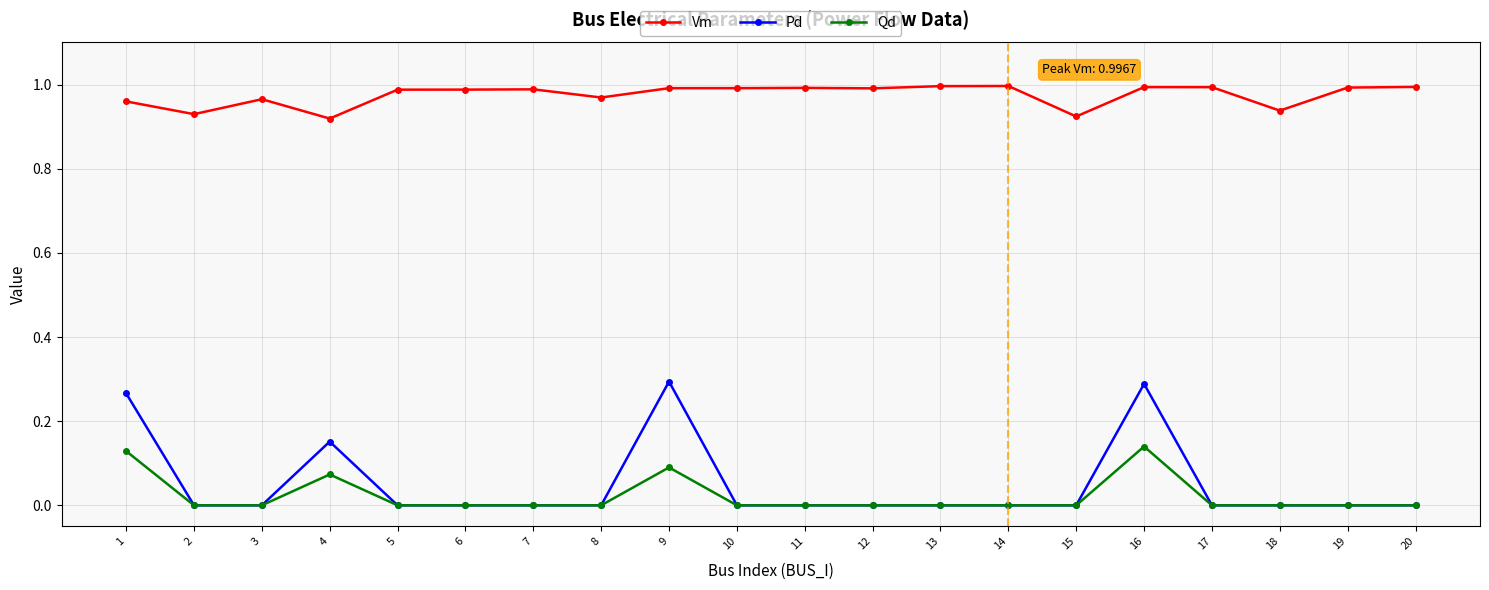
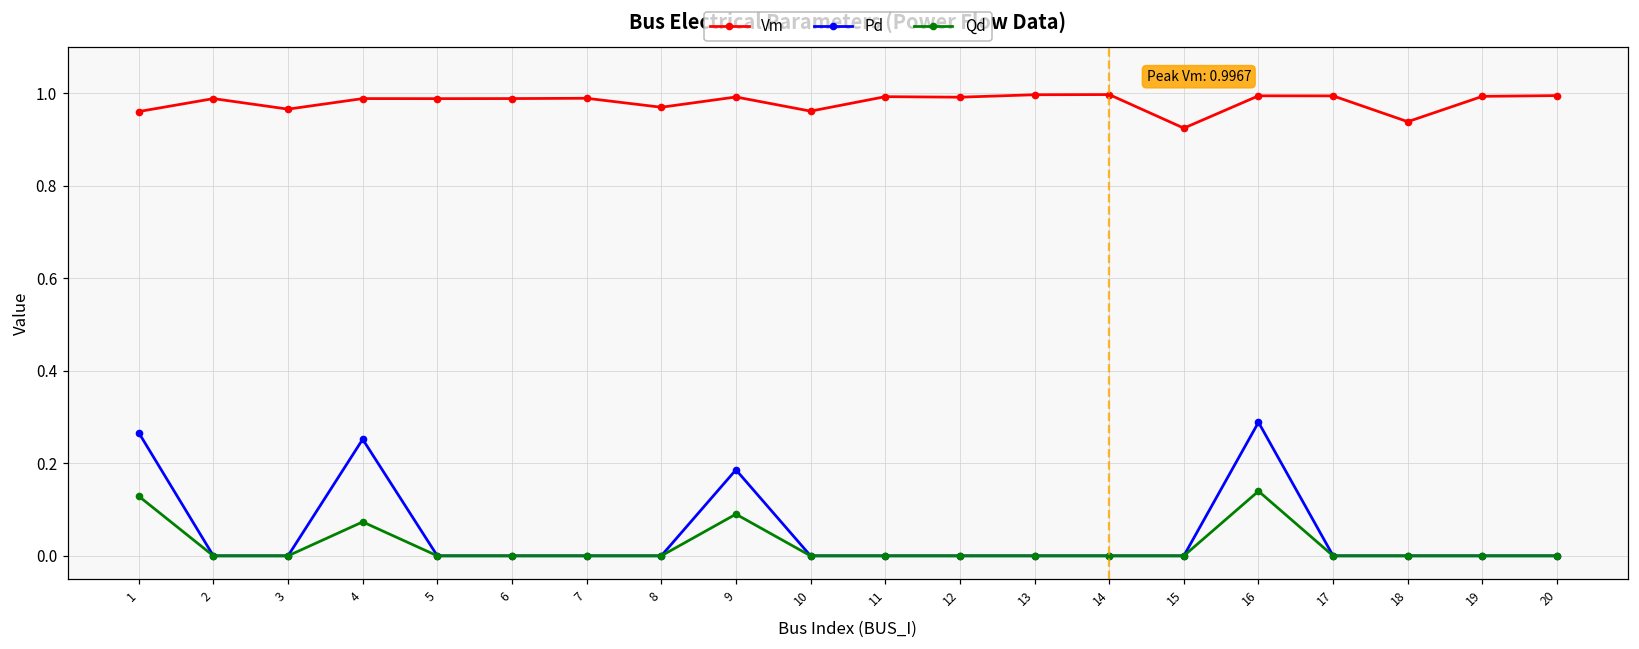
  {
    "Vm": {
      "1": 0.96,
-     "2": 0.93,
+     "2": 0.99,
      "3": 0.97,
-     "4": 0.92,
+     "4": 0.99,
      "5": 0.99,
      "6": 0.99,
      "7": 0.99,
      "8": 0.97,
      "9": 0.99,
-     "10": 0.99,
+     "10": 0.96,
      "11": 0.99,
      "12": 0.99,
      "13": 1.00,
      "14": 1.00,
      "15": 0.92,
      "17": 0.99,
      "18": 0.94,
      "19": 0.99,
      "20": 0.99
    },
    "Pd": {
      "1": 0.27,
-     "4": 0.15,
-     "9": 0.29,
+     "4": 0.25,
+     "9": 0.19,
      "16": 0.29
    },
    "Qd": {
      "1": 0.13,
      "4": 0.07,
      "9": 0.09,
      "16": 0.14
    }
  }
